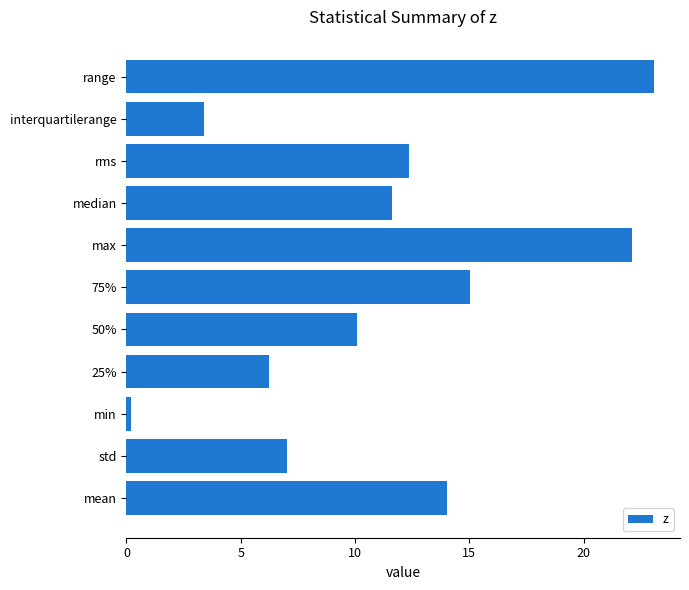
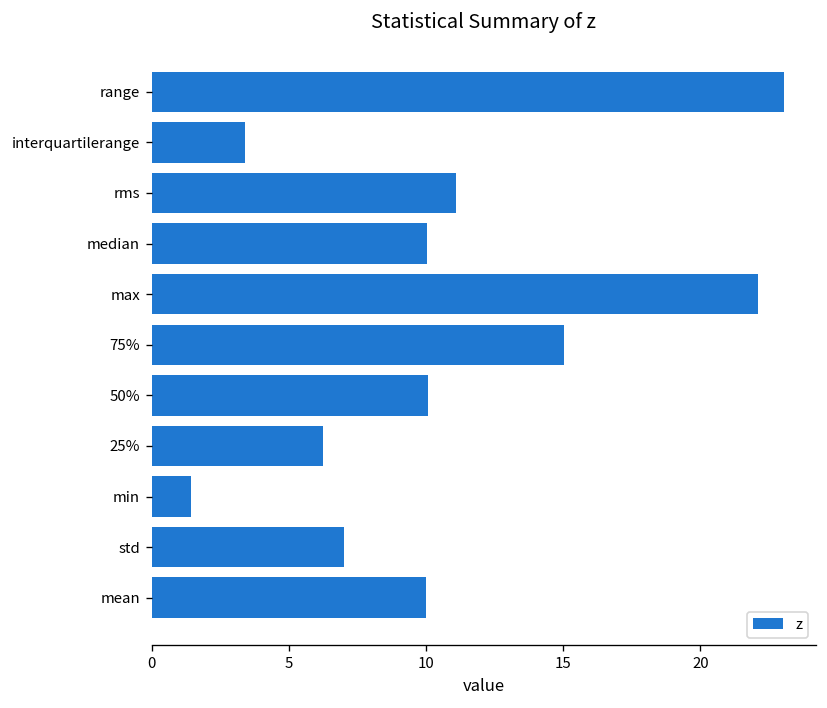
  {
    "range": 23.1,
    "interquartilerange": 3.4,
-   "rms": 12.4,
-   "median": 11.6,
+   "rms": 11.1,
+   "median": 10.0,
    "max": 22.1,
    "75%": 15.0,
    "50%": 10.1,
    "25%": 6.3,
-   "min": 0.2,
+   "min": 1.4,
    "std": 7.0,
-   "mean": 14.0
+   "mean": 10.0
  }
